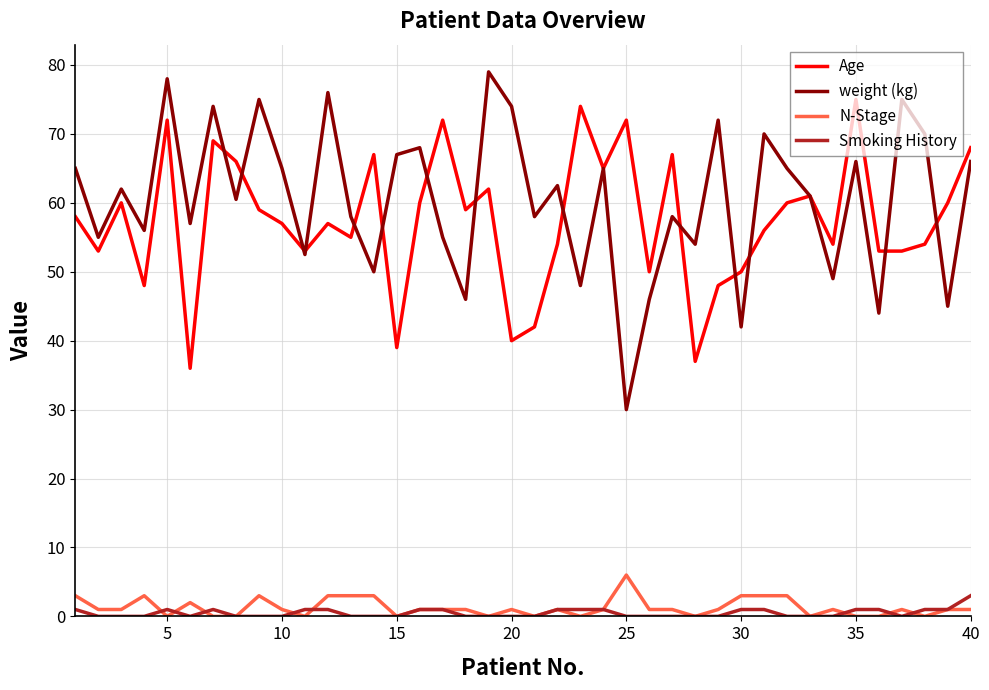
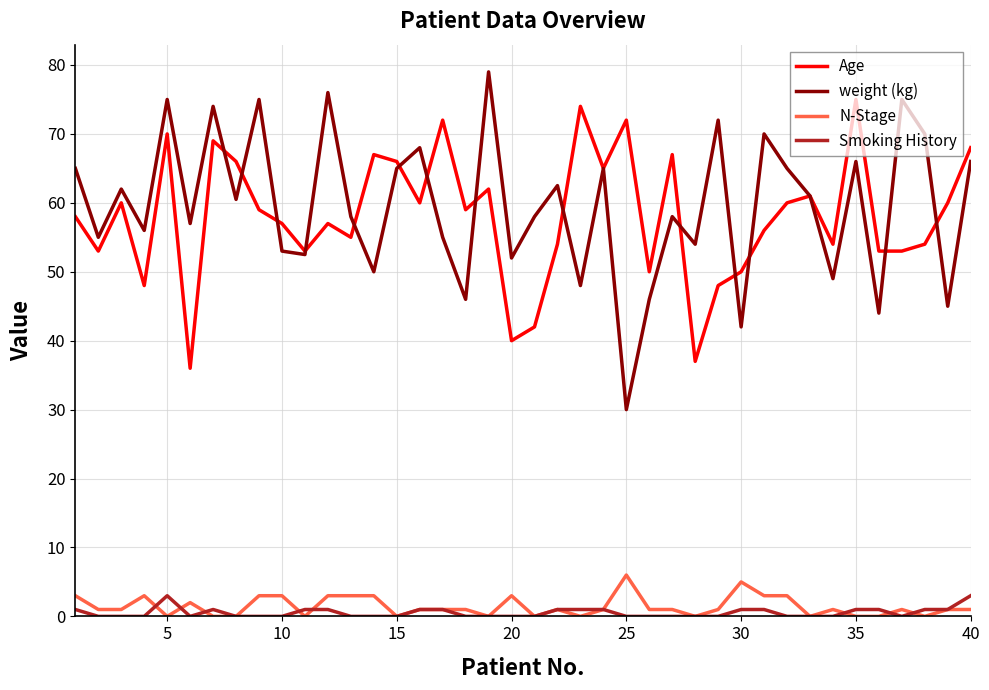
  {
    "Age": {
-     "5": 72,
+     "5": 70,
      "10": 57,
-     "15": 39,
+     "15": 66,
      "20": 40,
      "25": 72,
      "30": 50,
      "40": 68
    },
    "weight (kg)": {
-     "5": 78,
-     "10": 65,
-     "15": 67,
-     "20": 74,
+     "5": 75,
+     "10": 53,
+     "15": 65,
+     "20": 52,
      "25": 30,
      "30": 42,
      "35": 66,
      "40": 66
    },
    "N-Stage": {
      "5": 0,
-     "10": 1,
-     "20": 1,
+     "10": 3,
+     "20": 3,
      "25": 6,
-     "30": 3,
+     "30": 5,
      "35": 0,
      "40": 1
    },
    "Smoking History": {
-     "5": 1,
+     "5": 3,
      "10": 0,
      "20": 0,
      "25": 0,
      "30": 1,
      "35": 1,
      "40": 3
    }
  }
